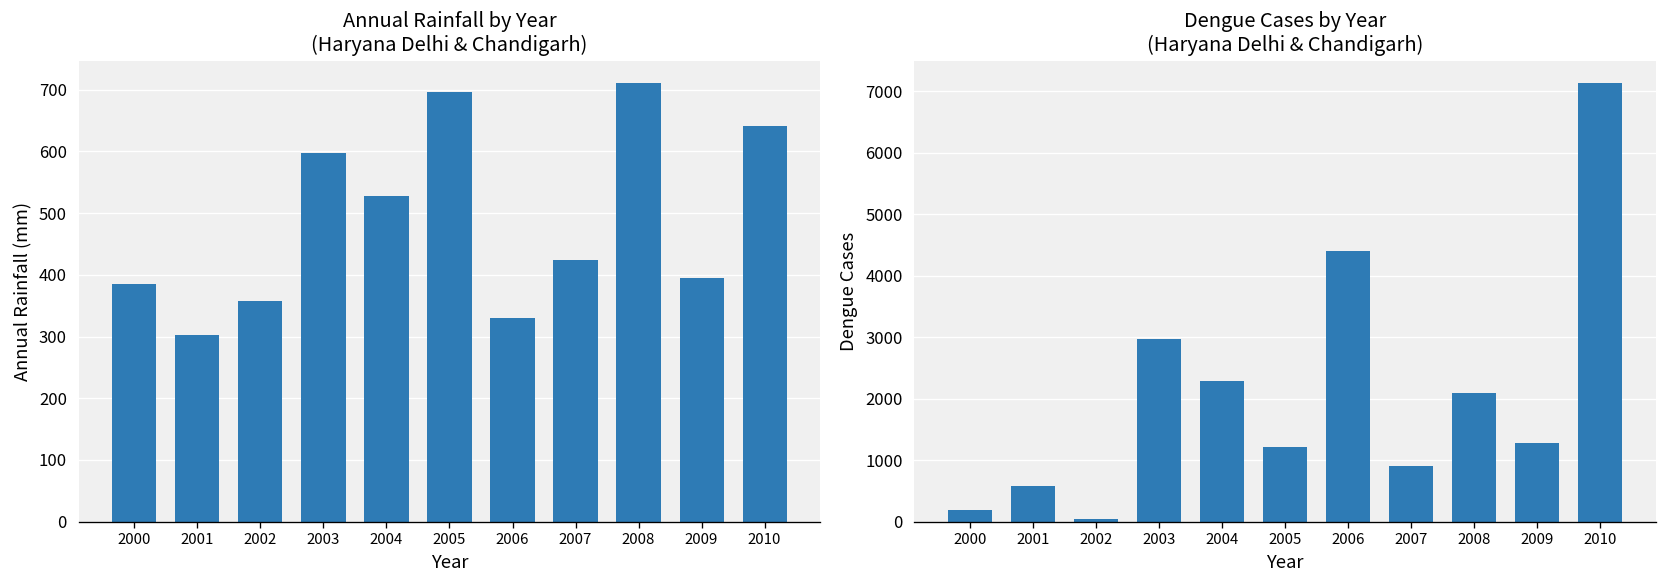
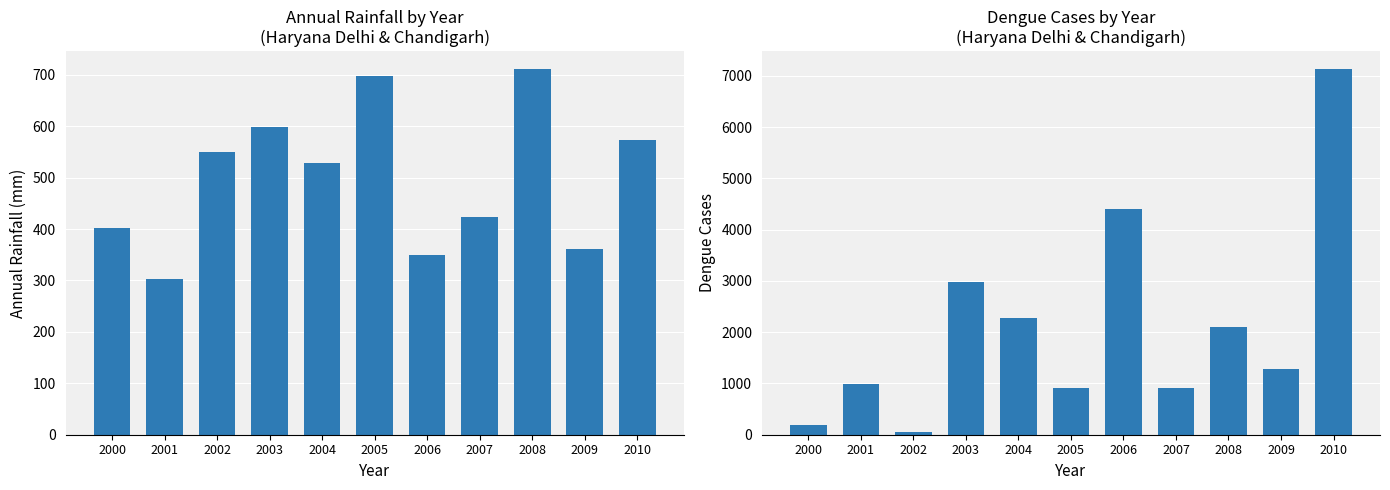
  {
    "Annual Rainfall by Year (Haryana Delhi & Chandigarh)": {
-     "2000": 380,
+     "2000": 400,
      "2001": 300,
-     "2002": 360,
+     "2002": 550,
      "2003": 600,
      "2004": 530,
      "2005": 700,
-     "2006": 330,
+     "2006": 350,
      "2007": 420,
      "2008": 710,
-     "2009": 400,
-     "2010": 640
+     "2009": 360,
+     "2010": 570
    },
    "Dengue Cases by Year (Haryana Delhi & Chandigarh)": {
      "2000": 200,
-     "2001": 600,
+     "2001": 1000,
      "2003": 3000,
      "2004": 2300,
-     "2005": 1200,
+     "2005": 900,
      "2006": 4400,
      "2007": 900,
      "2008": 2100,
      "2009": 1300,
      "2010": 7100
    }
  }
